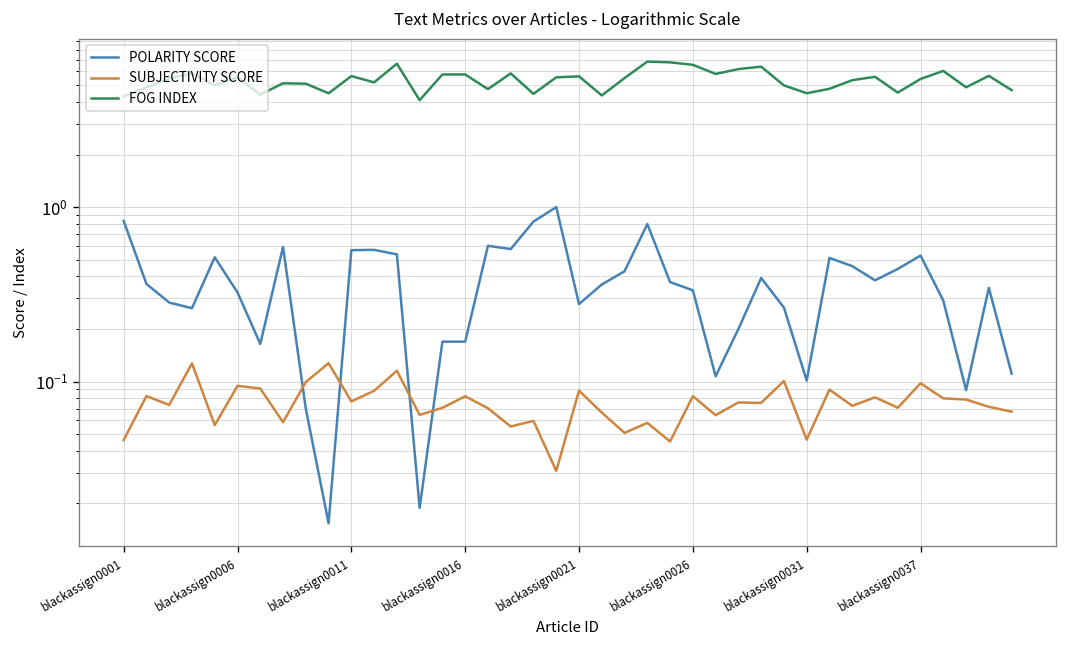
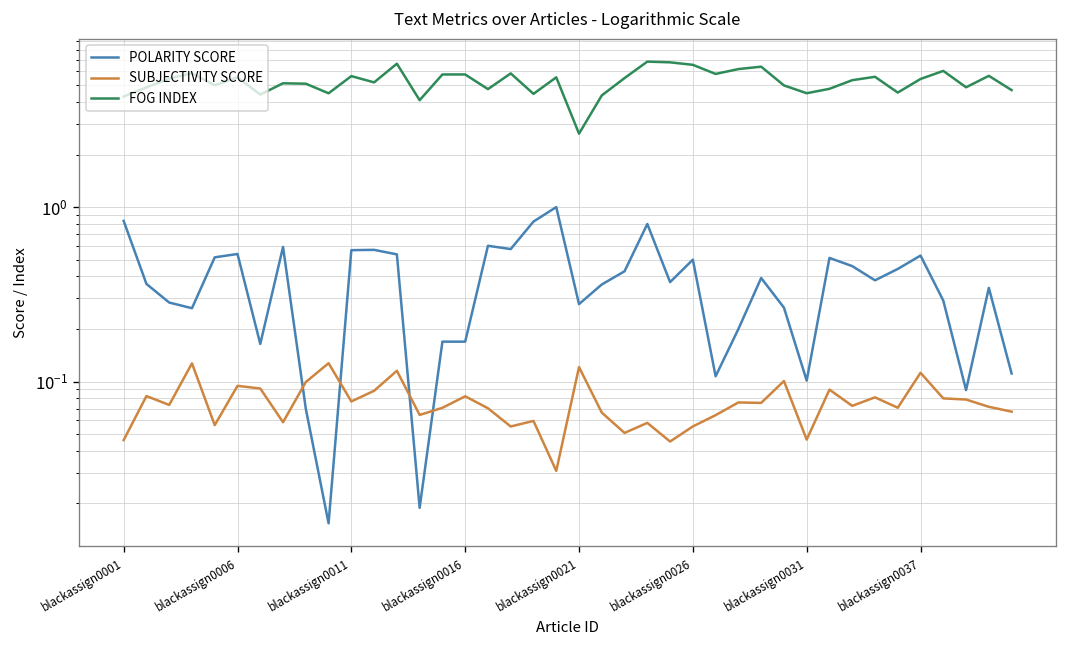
  {
    "POLARITY SCORE": {
      "blackassign0001": 0.8,
-     "blackassign0006": 0.32,
+     "blackassign0006": 0.54,
      "blackassign0011": 0.57,
      "blackassign0016": 0.17,
      "blackassign0021": 0.28,
-     "blackassign0026": 0.33,
+     "blackassign0026": 0.50,
      "blackassign0031": 0.10,
      "blackassign0037": 0.53
    },
    "SUBJECTIVITY SCORE": {
      "blackassign0001": 0.046,
      "blackassign0006": 0.09,
      "blackassign0011": 0.08,
      "blackassign0016": 0.08,
-     "blackassign0021": 0.09,
-     "blackassign0026": 0.08,
+     "blackassign0021": 0.12,
+     "blackassign0026": 0.055,
      "blackassign0031": 0.046,
-     "blackassign0037": 0.10
+     "blackassign0037": 0.11
    },
    "FOG INDEX": {
      "blackassign0011": 5.6,
      "blackassign0016": 5.8,
-     "blackassign0021": 5.6,
+     "blackassign0021": 2.6,
      "blackassign0026": 7,
      "blackassign0031": 4.5,
      "blackassign0037": 5.4
    }
  }
